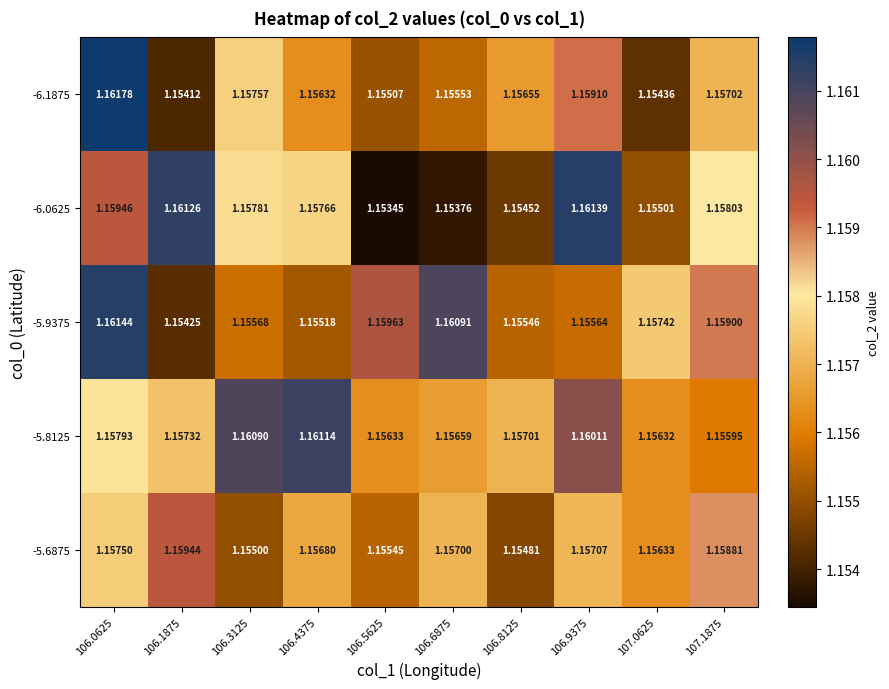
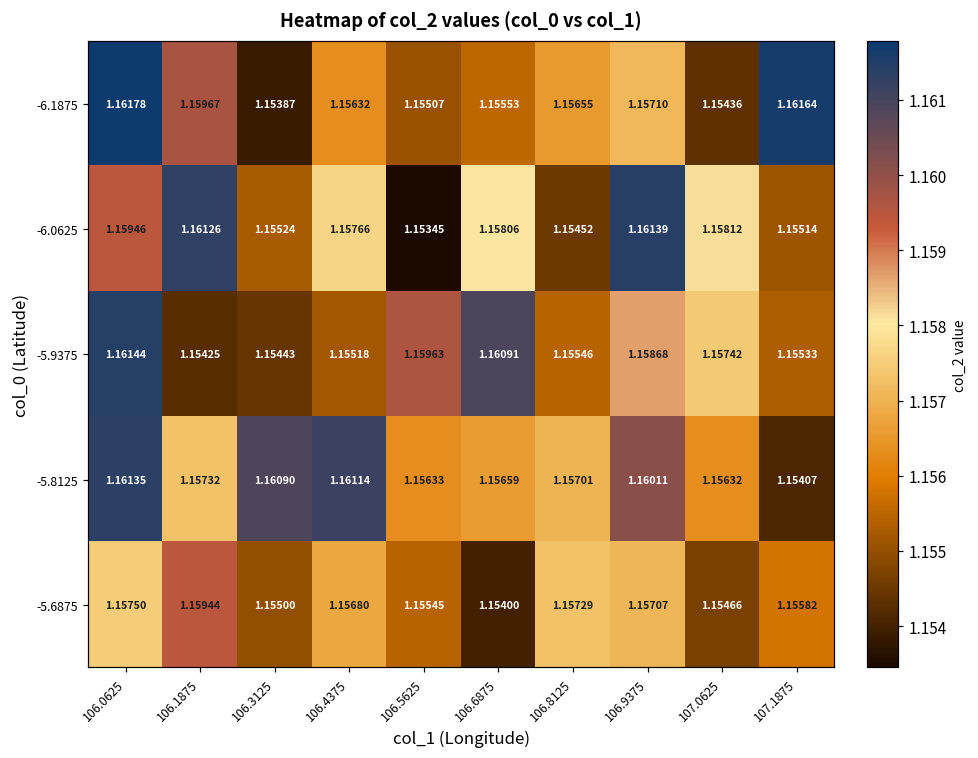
  {
    "-6.1875": {
      "106.0625": 1.16178,
-     "106.1875": 1.15412,
-     "106.3125": 1.15757,
+     "106.1875": 1.15967,
+     "106.3125": 1.15387,
      "106.4375": 1.15632,
      "106.5625": 1.15507,
      "106.6875": 1.15553,
      "106.8125": 1.15655,
-     "106.9375": 1.15910,
+     "106.9375": 1.15710,
      "107.0625": 1.15436,
-     "107.1875": 1.15702
+     "107.1875": 1.16164
    },
    "-6.0625": {
      "106.0625": 1.15946,
      "106.1875": 1.16126,
-     "106.3125": 1.15781,
+     "106.3125": 1.15524,
      "106.4375": 1.15766,
      "106.5625": 1.15345,
-     "106.6875": 1.15376,
+     "106.6875": 1.15806,
      "106.8125": 1.15452,
      "106.9375": 1.16139,
-     "107.0625": 1.15501,
-     "107.1875": 1.15803
+     "107.0625": 1.15812,
+     "107.1875": 1.15514
    },
    "-5.9375": {
      "106.0625": 1.16144,
      "106.1875": 1.15425,
-     "106.3125": 1.15568,
+     "106.3125": 1.15443,
      "106.4375": 1.15518,
      "106.5625": 1.15963,
      "106.6875": 1.16091,
      "106.8125": 1.15546,
-     "106.9375": 1.15564,
+     "106.9375": 1.15868,
      "107.0625": 1.15742,
-     "107.1875": 1.15900
+     "107.1875": 1.15533
    },
    "-5.8125": {
-     "106.0625": 1.15793,
+     "106.0625": 1.16135,
      "106.1875": 1.15732,
      "106.3125": 1.16090,
      "106.4375": 1.16114,
      "106.5625": 1.15633,
      "106.6875": 1.15659,
      "106.8125": 1.15701,
      "106.9375": 1.16011,
      "107.0625": 1.15632,
-     "107.1875": 1.15595
+     "107.1875": 1.15407
    },
    "-5.6875": {
      "106.0625": 1.15750,
      "106.1875": 1.15944,
      "106.3125": 1.15500,
      "106.4375": 1.15680,
      "106.5625": 1.15545,
-     "106.6875": 1.15700,
-     "106.8125": 1.15481,
+     "106.6875": 1.15400,
+     "106.8125": 1.15729,
      "106.9375": 1.15707,
-     "107.0625": 1.15633,
-     "107.1875": 1.15881
+     "107.0625": 1.15466,
+     "107.1875": 1.15582
    }
  }
